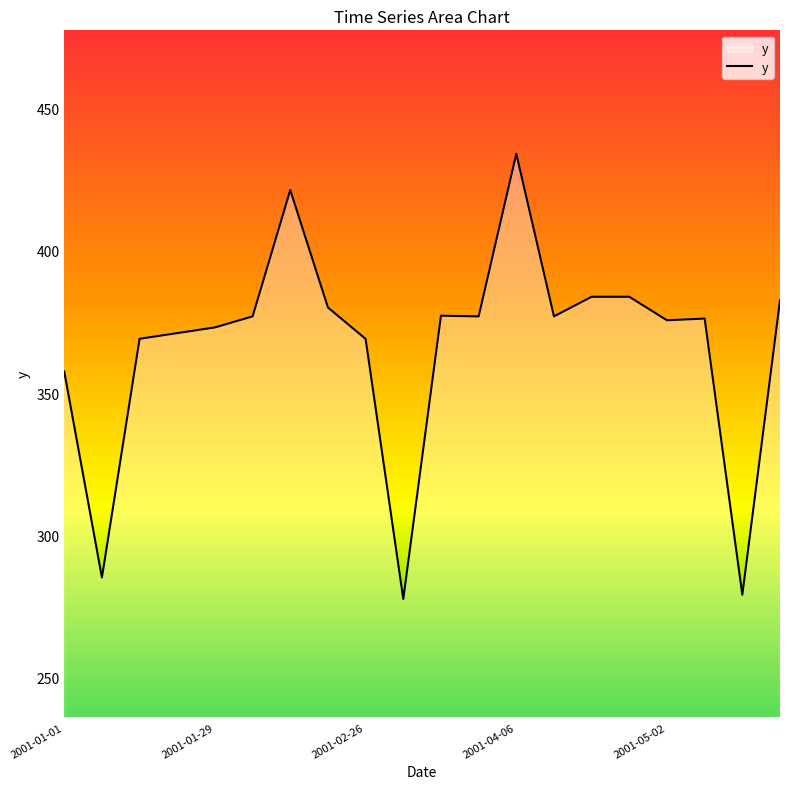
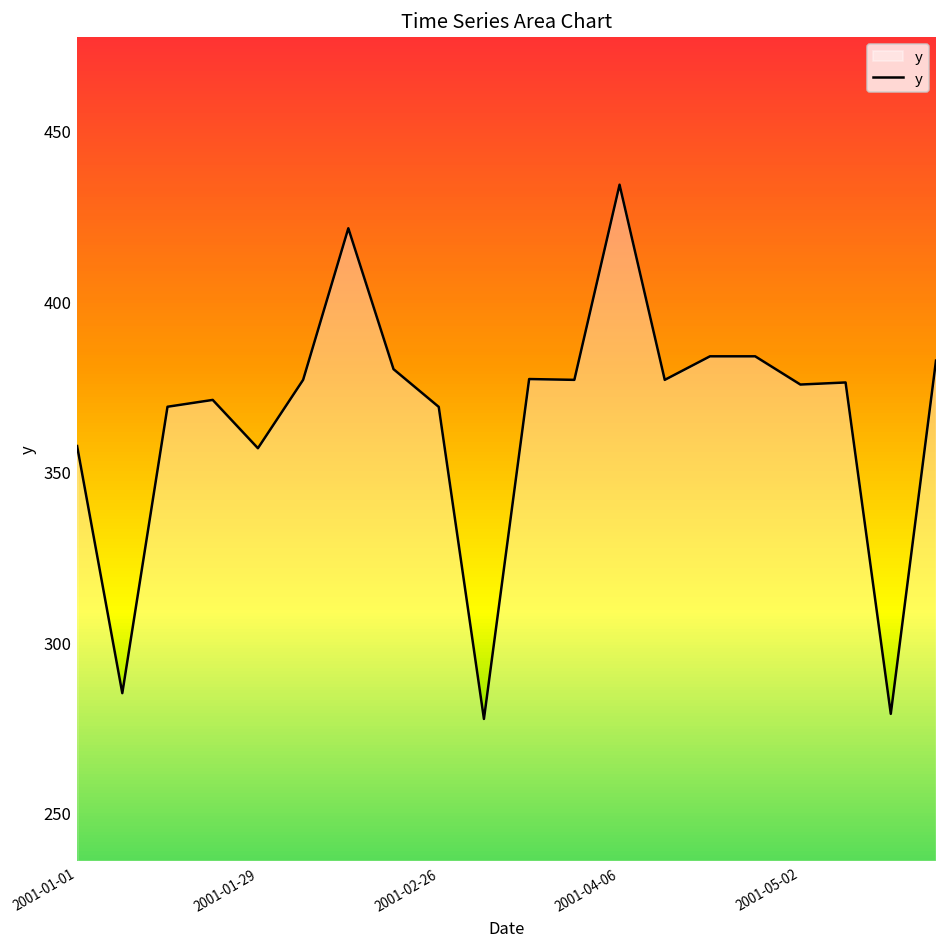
  {
    "2001-01-01": 358,
-   "2001-01-29": 373,
+   "2001-01-29": 357,
    "2001-02-26": 369,
    "2001-04-06": 434,
    "2001-05-02": 376
  }
